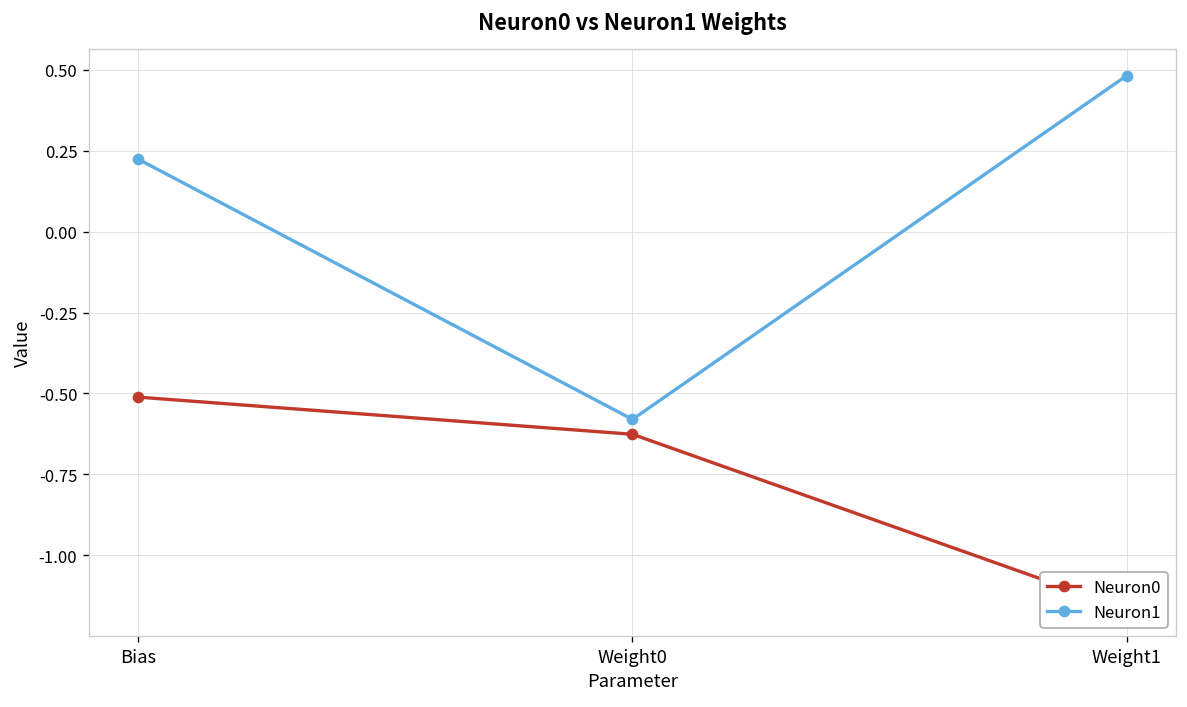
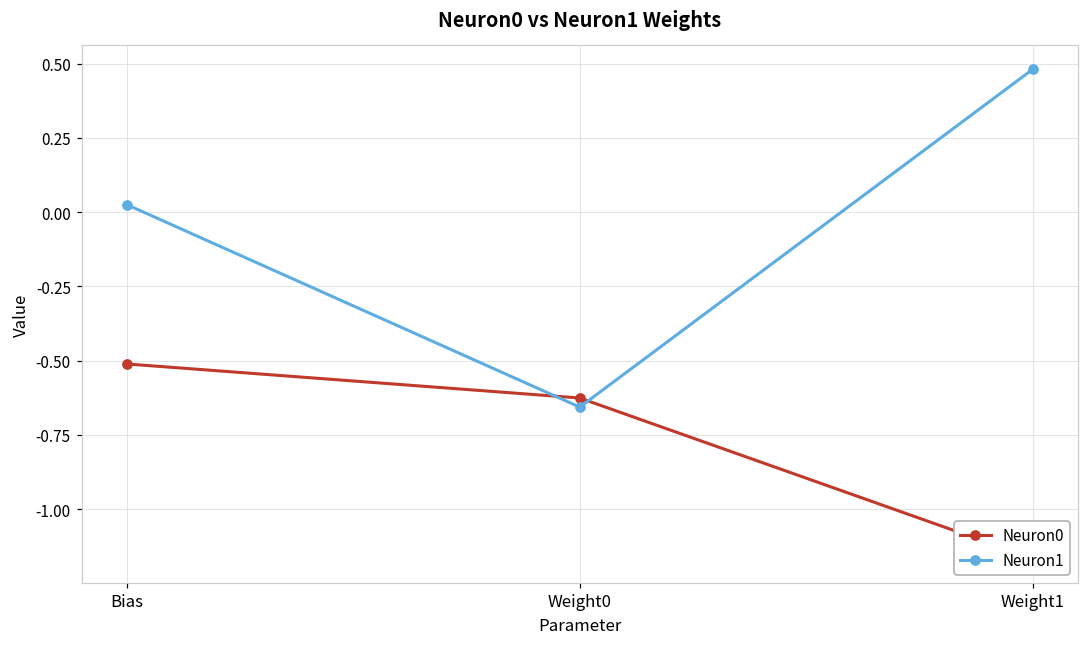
  {
    "Neuron0": {
      "Bias": -0.51,
      "Weight0": -0.63
    },
    "Neuron1": {
-     "Bias": 0.22,
-     "Weight0": -0.58,
+     "Bias": 0.03,
+     "Weight0": -0.66,
      "Weight1": 0.48
    }
  }
